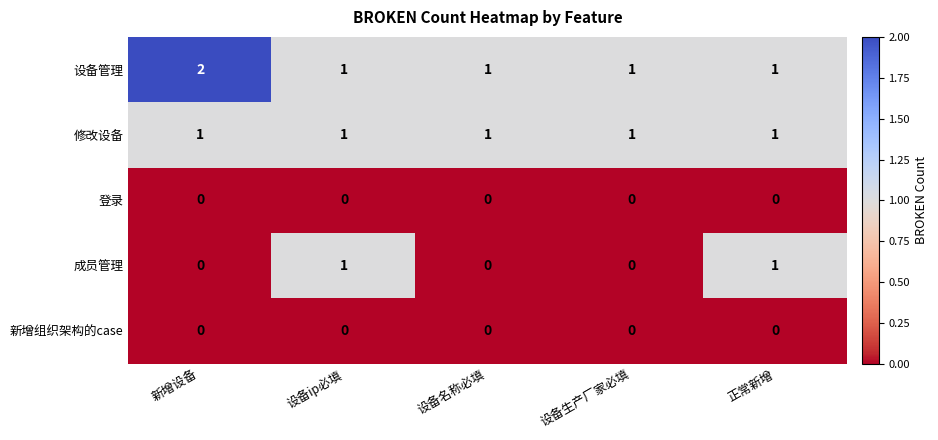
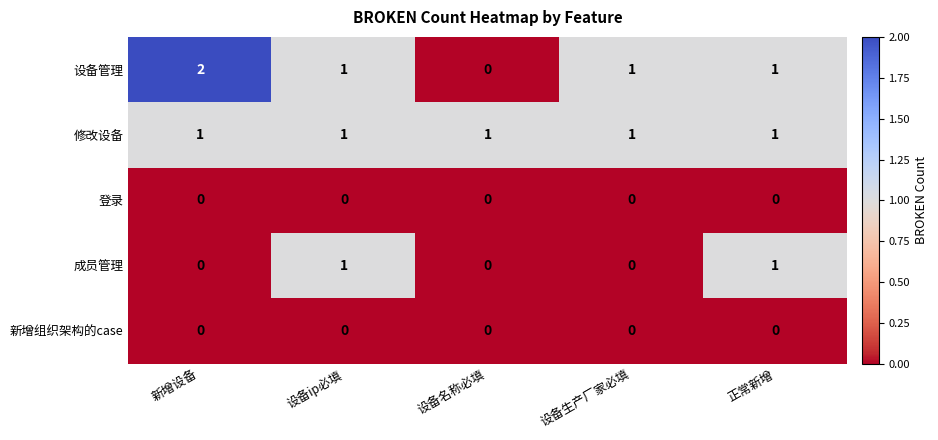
  {
    "设备管理": {
      "新增设备": 2,
      "设备ip必填": 1,
-     "设备名称必填": 1,
+     "设备名称必填": 0,
      "设备生产厂家必填": 1,
      "正常新增": 1
    },
    "修改设备": {
      "新增设备": 1,
      "设备ip必填": 1,
      "设备名称必填": 1,
      "设备生产厂家必填": 1,
      "正常新增": 1
    },
    "登录": {
      "新增设备": 0,
      "设备ip必填": 0,
      "设备名称必填": 0,
      "设备生产厂家必填": 0,
      "正常新增": 0
    },
    "成员管理": {
      "新增设备": 0,
      "设备ip必填": 1,
      "设备名称必填": 0,
      "设备生产厂家必填": 0,
      "正常新增": 1
    },
    "新增组织架构的case": {
      "新增设备": 0,
      "设备ip必填": 0,
      "设备名称必填": 0,
      "设备生产厂家必填": 0,
      "正常新增": 0
    }
  }
